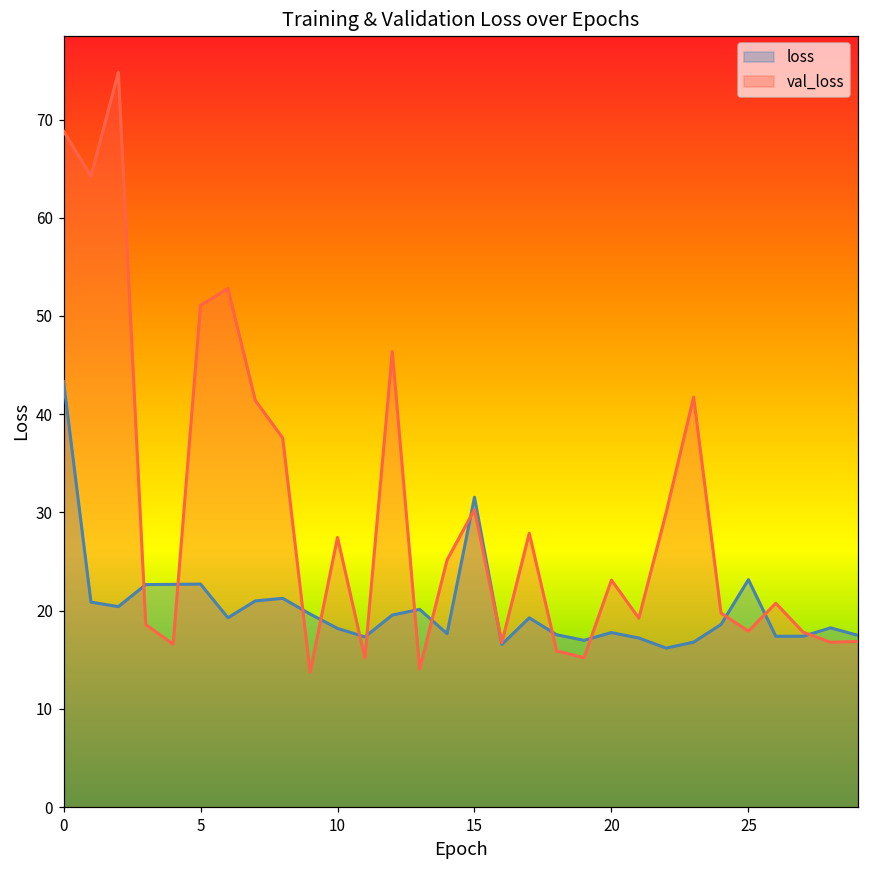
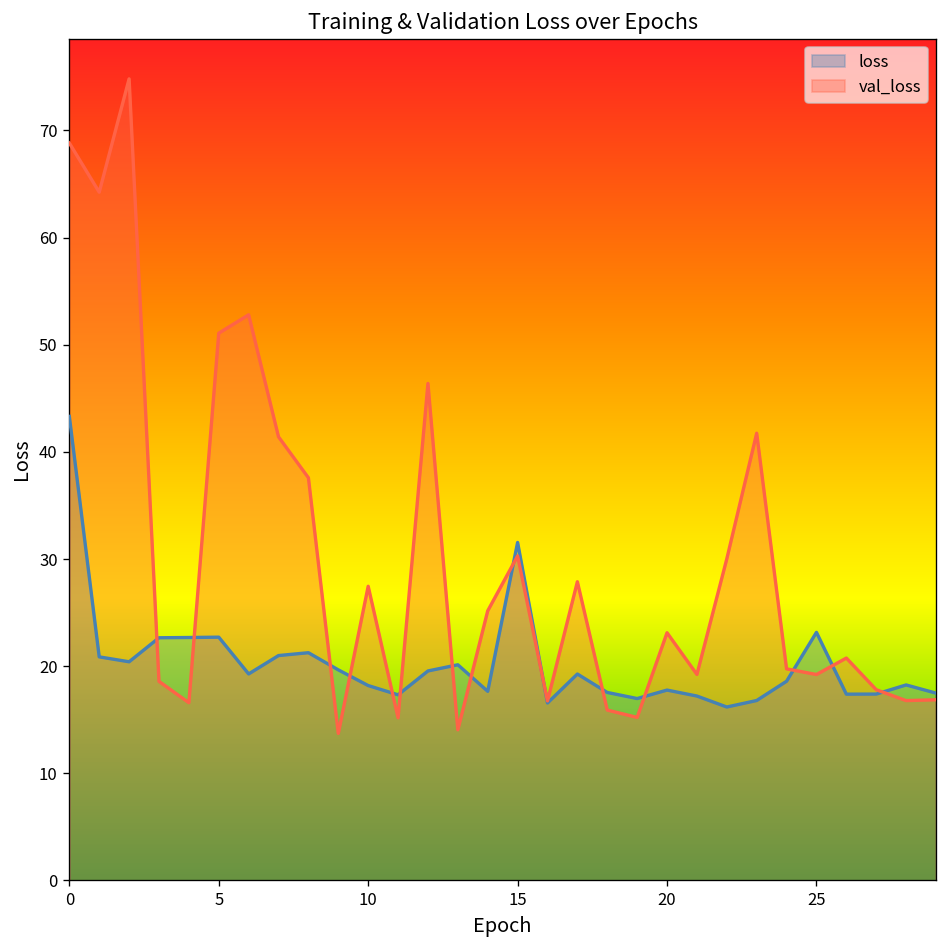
  {
    "loss": {
      "0": 43,
      "5": 23,
      "10": 18,
      "15": 32,
      "20": 18,
      "25": 23
    },
    "val_loss": {
      "0": 69,
      "5": 51,
      "10": 27,
      "15": 30,
      "20": 23,
-     "25": 18
+     "25": 19
    }
  }
